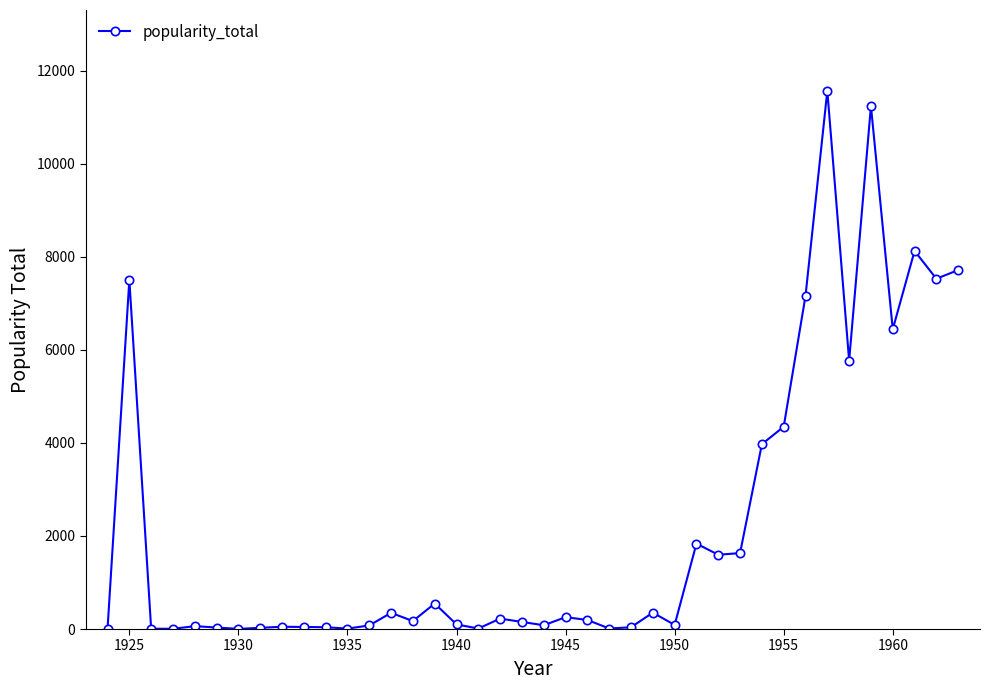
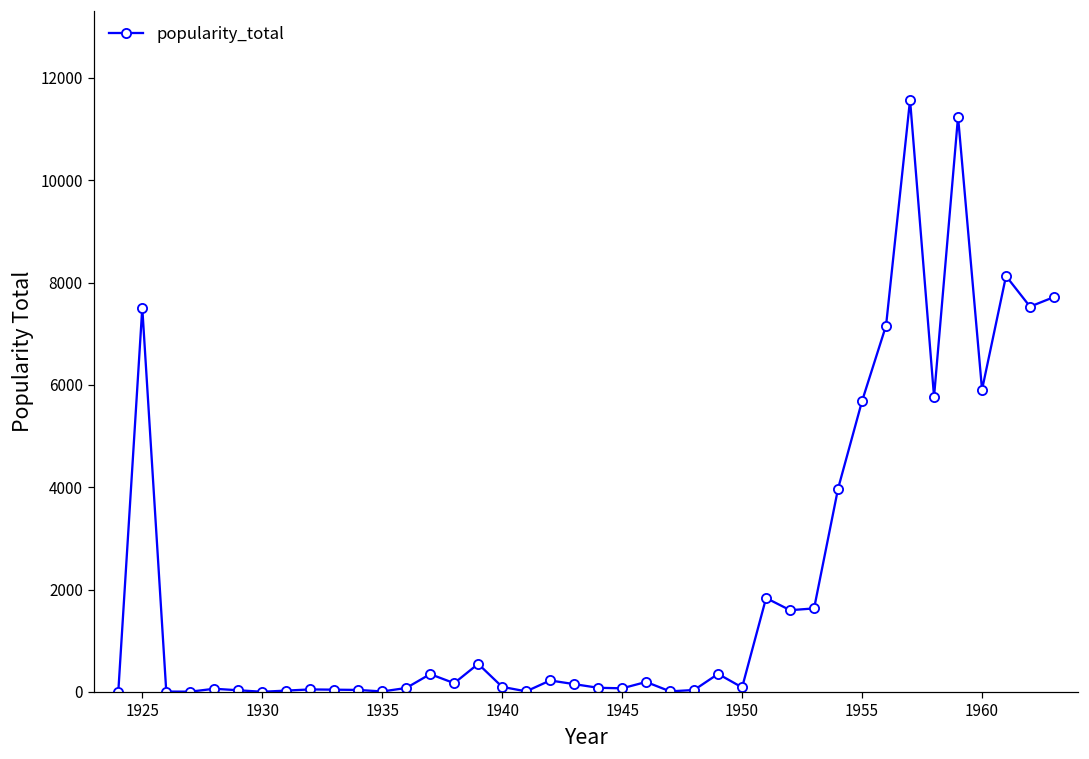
  {
    "1925": 7500,
    "1930": 0,
    "1935": 0,
    "1940": 100,
-   "1945": 300,
+   "1945": 100,
    "1950": 100,
-   "1955": 4300,
-   "1960": 6400
+   "1955": 5700,
+   "1960": 5900
  }
